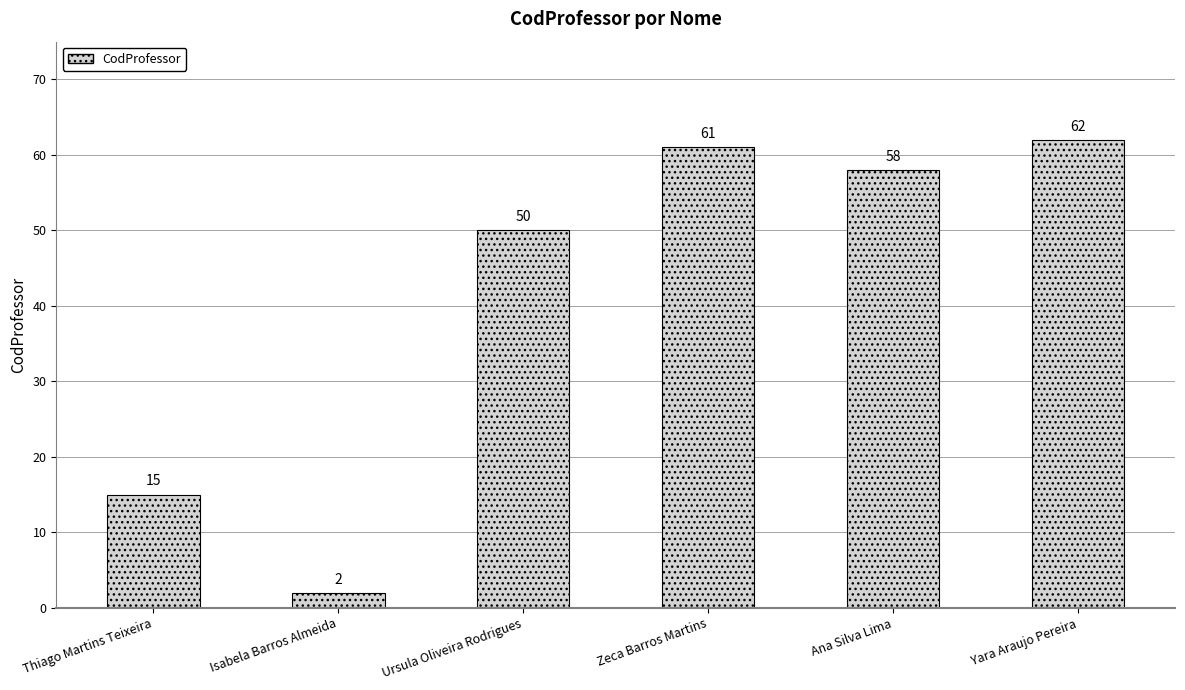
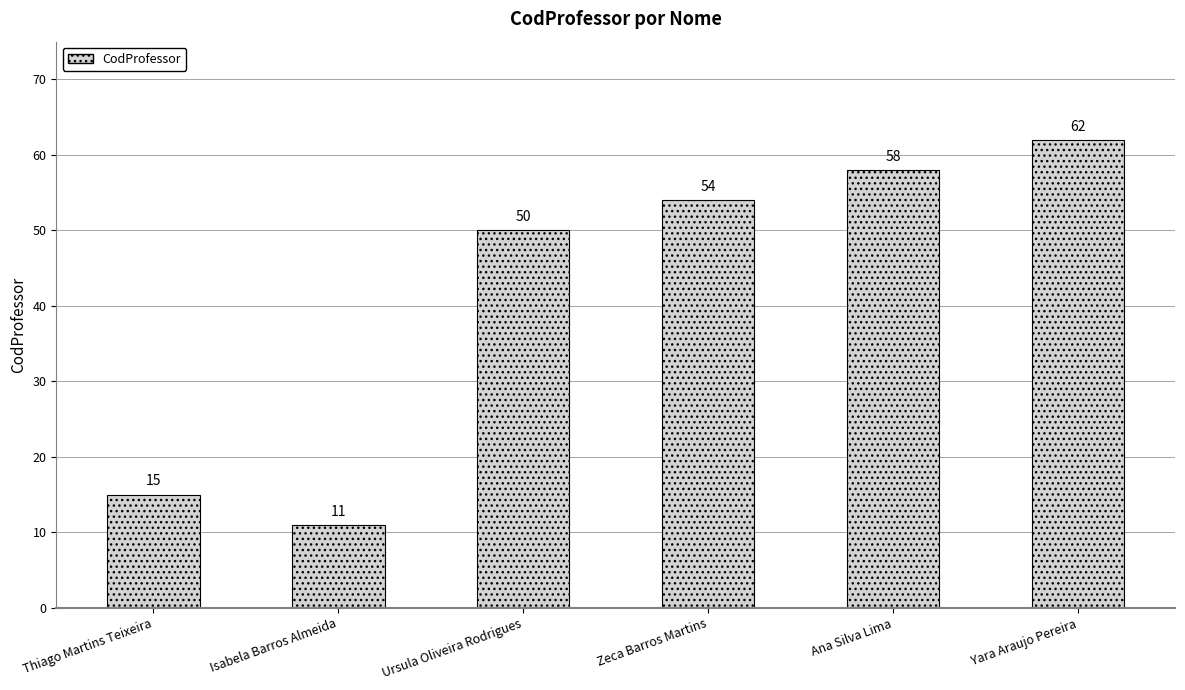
  {
    "Thiago Martins Teixeira": 15,
-   "Isabela Barros Almeida": 2,
+   "Isabela Barros Almeida": 11,
    "Ursula Oliveira Rodrigues": 50,
-   "Zeca Barros Martins": 61,
+   "Zeca Barros Martins": 54,
    "Ana Silva Lima": 58,
    "Yara Araujo Pereira": 62
  }
